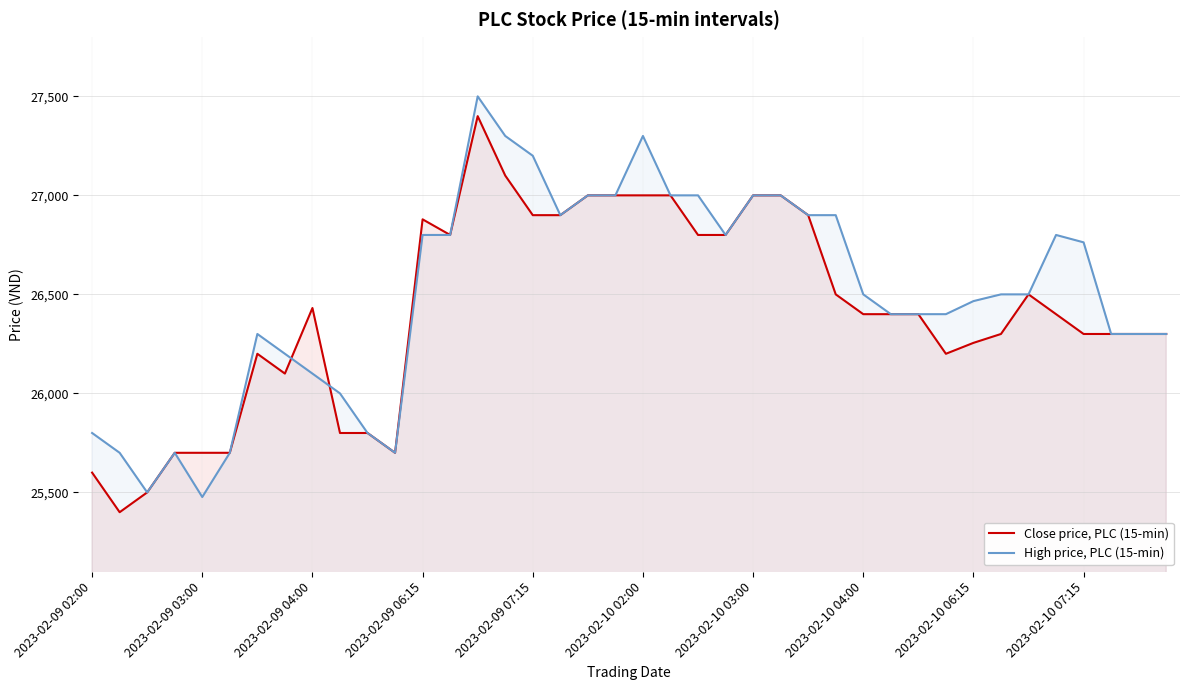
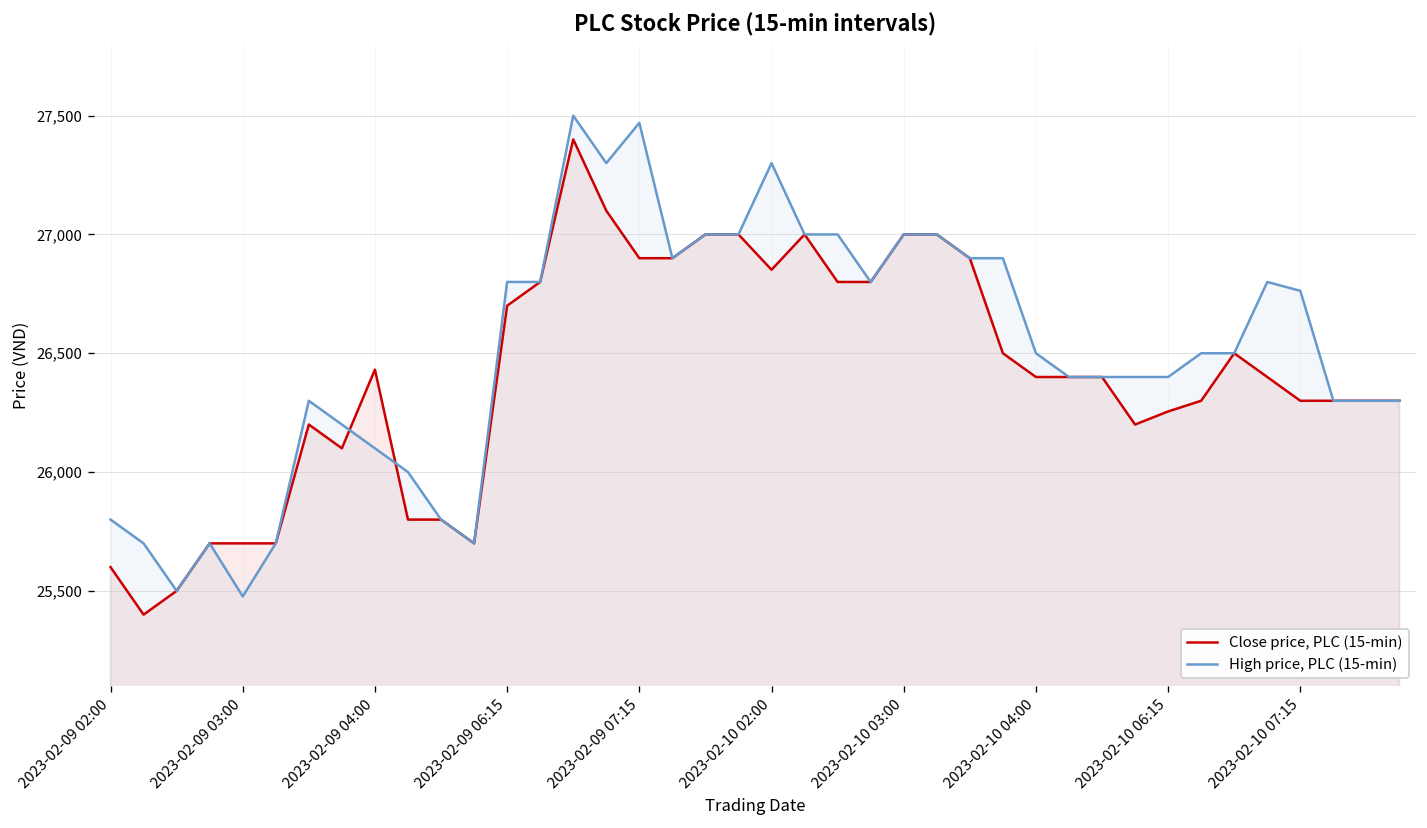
  {
    "Close price, PLC (15-min)": {
      "2023-02-09 02:00": "25,600",
      "2023-02-09 03:00": "25,700",
      "2023-02-09 04:00": "26,430",
-     "2023-02-09 06:15": "26,880",
+     "2023-02-09 06:15": "26,700",
      "2023-02-09 07:15": "26,900",
-     "2023-02-10 02:00": "27,000",
+     "2023-02-10 02:00": "26,850",
      "2023-02-10 04:00": "26,400",
      "2023-02-10 06:15": "26,260",
      "2023-02-10 07:15": "26,300"
    },
    "High price, PLC (15-min)": {
      "2023-02-09 02:00": "25,800",
      "2023-02-09 03:00": "25,480",
      "2023-02-09 04:00": "26,100",
      "2023-02-09 06:15": "26,800",
-     "2023-02-09 07:15": "27,200",
+     "2023-02-09 07:15": "27,470",
      "2023-02-10 02:00": "27,300",
      "2023-02-10 04:00": "26,500",
-     "2023-02-10 06:15": "26,470",
+     "2023-02-10 06:15": "26,400",
      "2023-02-10 07:15": "26,760"
    }
  }
